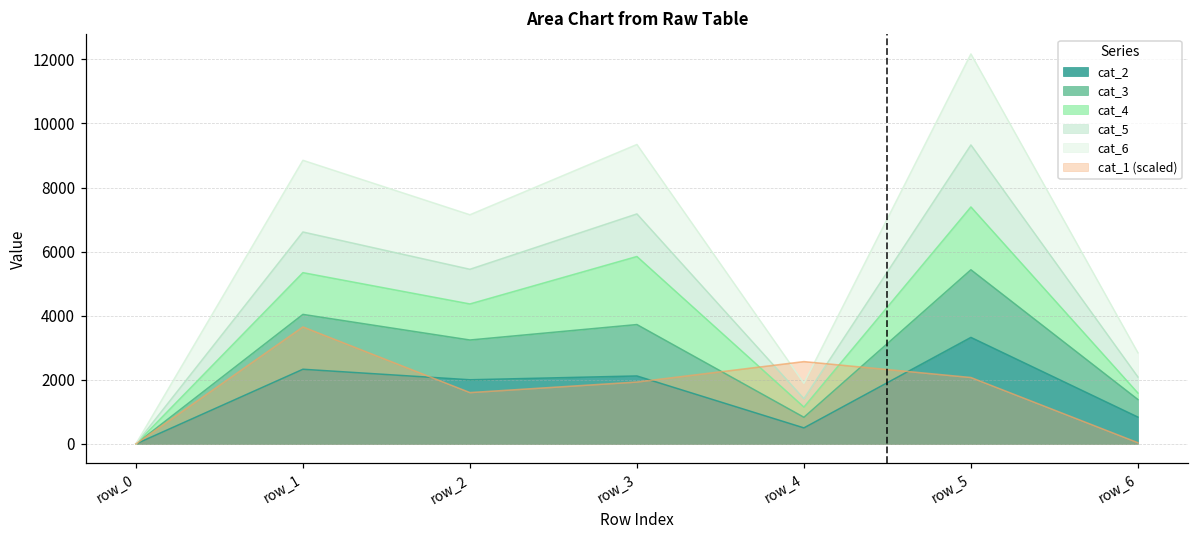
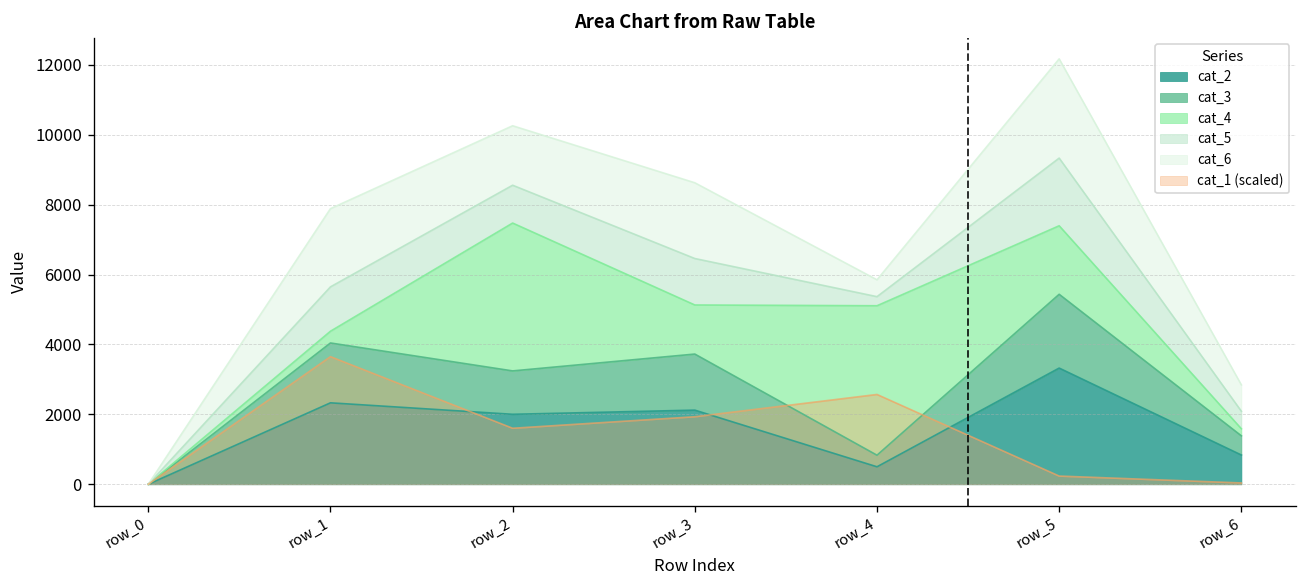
  {
    "cat_4": {
-     "row_1": 1300,
-     "row_2": 1100,
-     "row_3": 2100,
-     "row_4": 300,
+     "row_1": 300,
+     "row_2": 4200,
+     "row_3": 1400,
+     "row_4": 4300,
      "row_5": 2000,
      "row_6": 200
    },
    "cat_1 (scaled)": {
      "row_1": 3700,
      "row_2": 1600,
      "row_3": 1900,
      "row_4": 2600,
-     "row_5": 2100,
+     "row_5": 200,
      "row_6": 0
    }
  }
